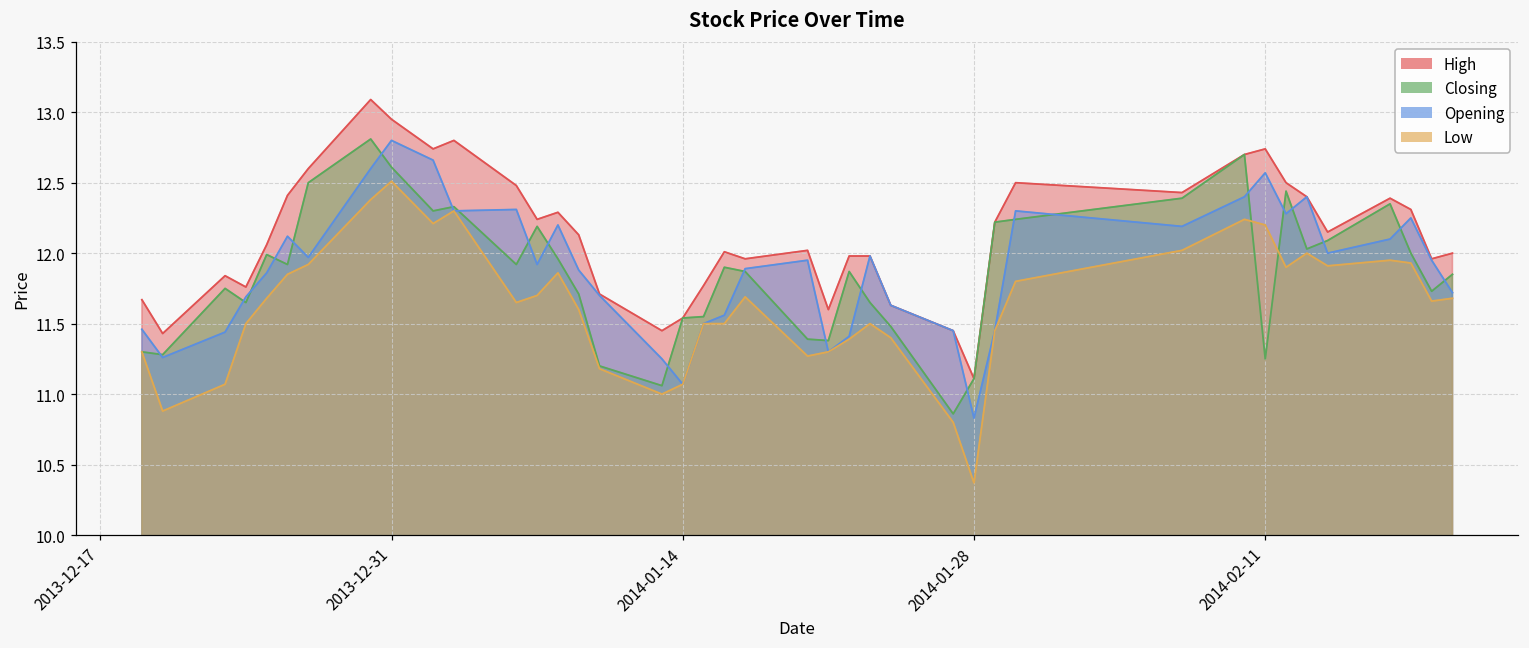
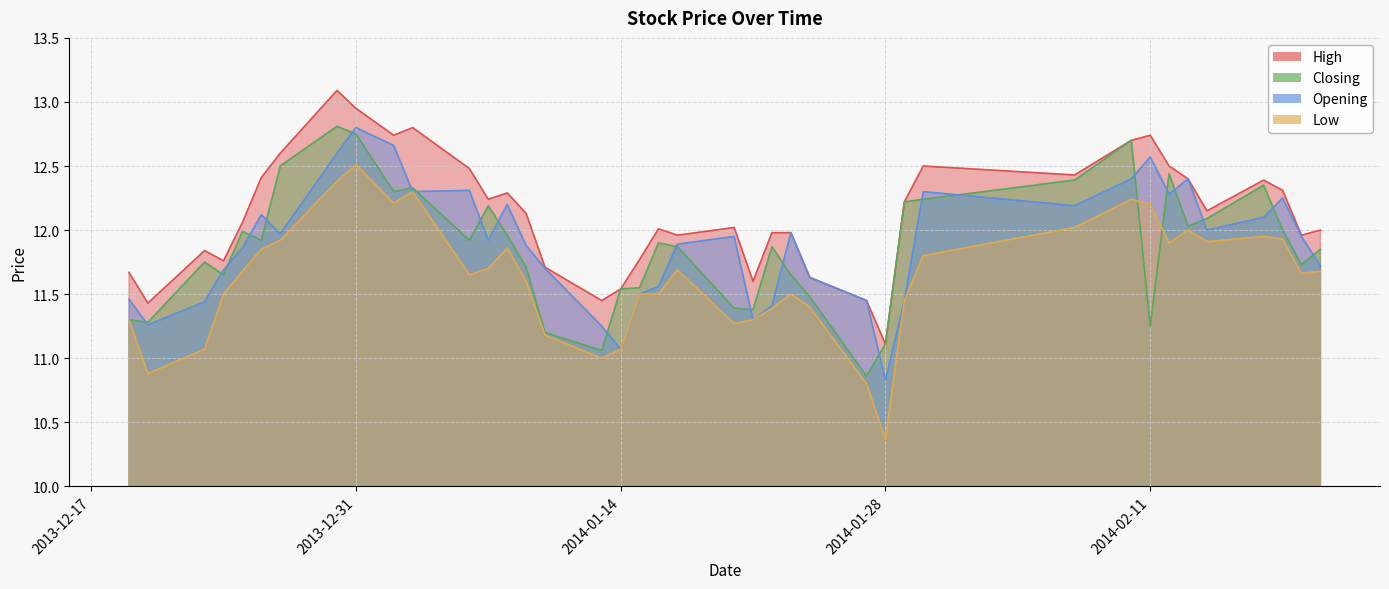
  {
    "Closing": {
-     "2013-12-31": 12.61,
+     "2013-12-31": 12.75,
      "2014-02-11": 11.25
    },
    "Opening": {
      "2013-12-31": 12.80,
      "2014-01-28": 10.83,
      "2014-02-11": 12.57
    }
  }
